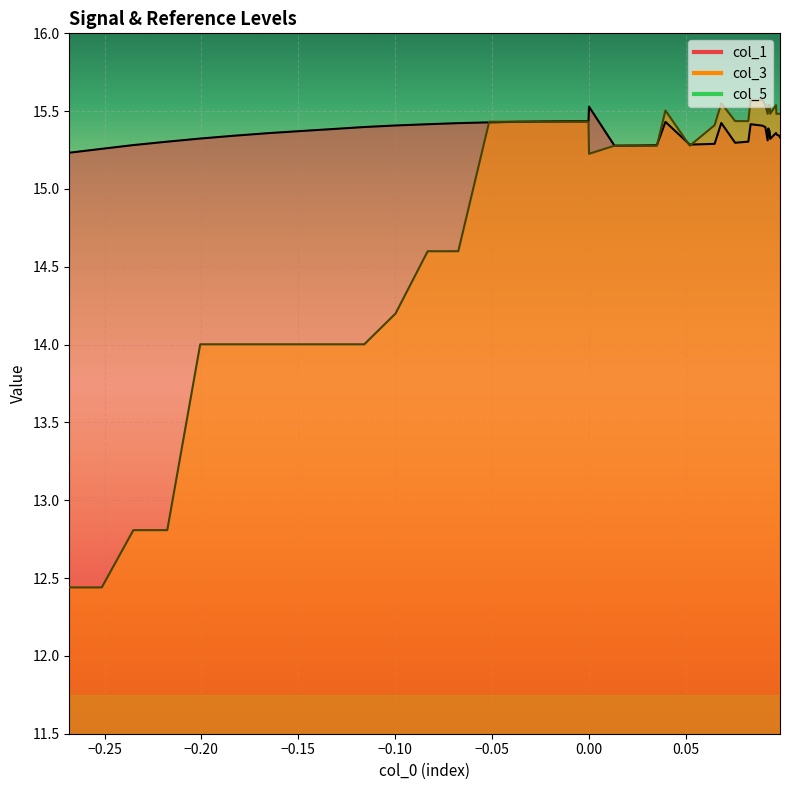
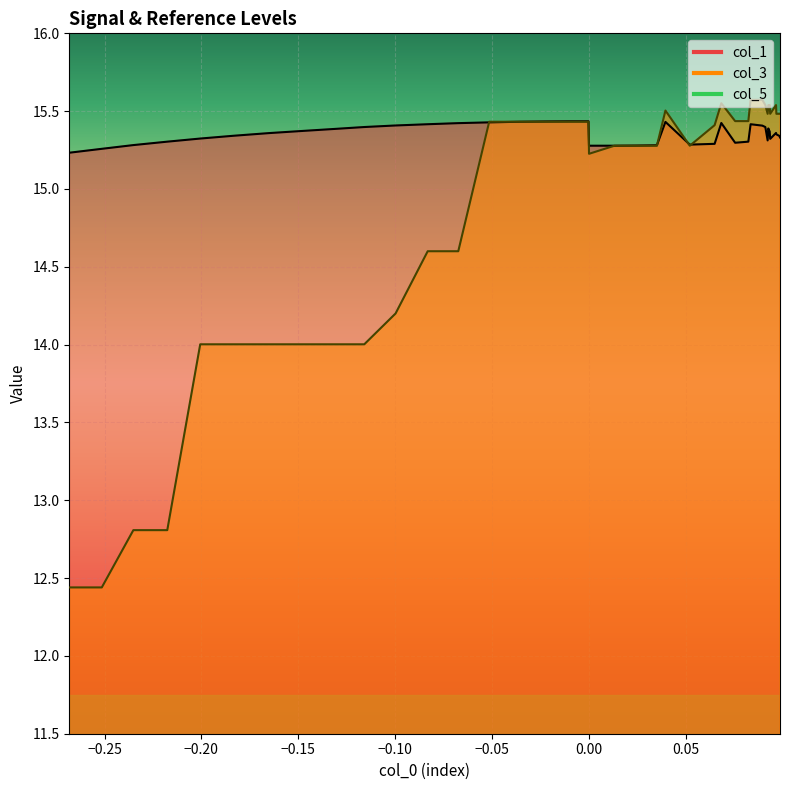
  {
    "col_1": {
-     "0.00": 15.53
+     "0.00": 15.28
    },
    "col_3": {
      "0.00": 15.23
    }
  }
